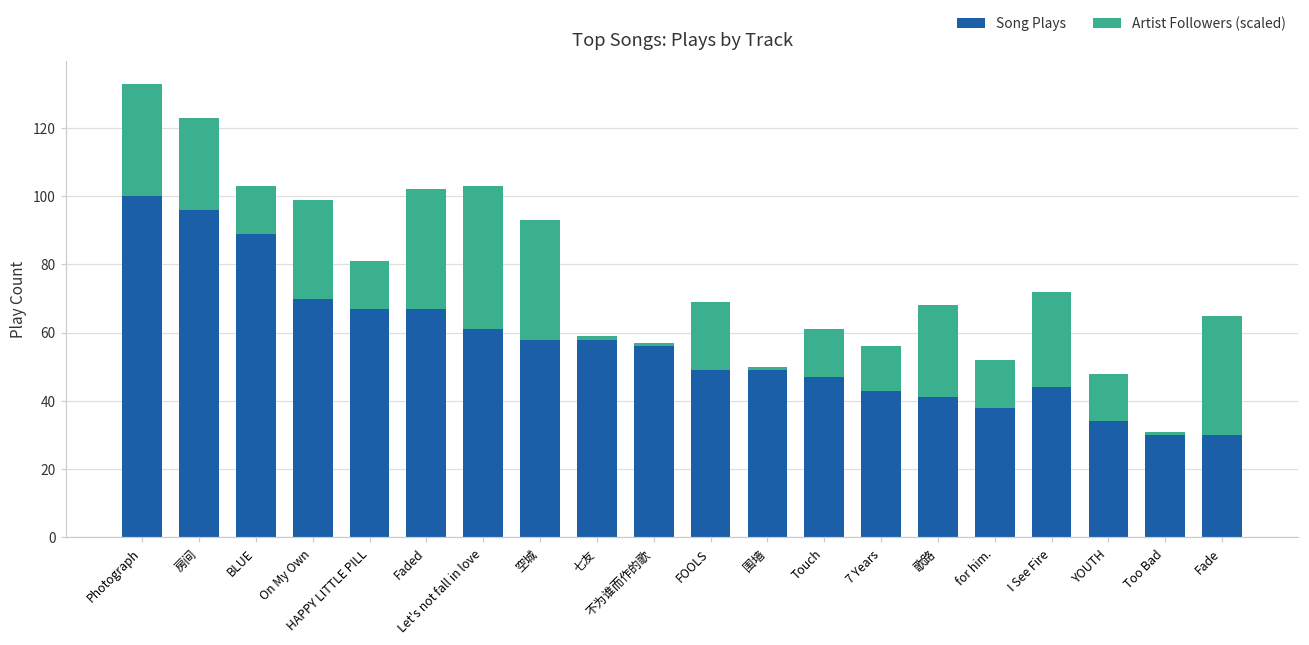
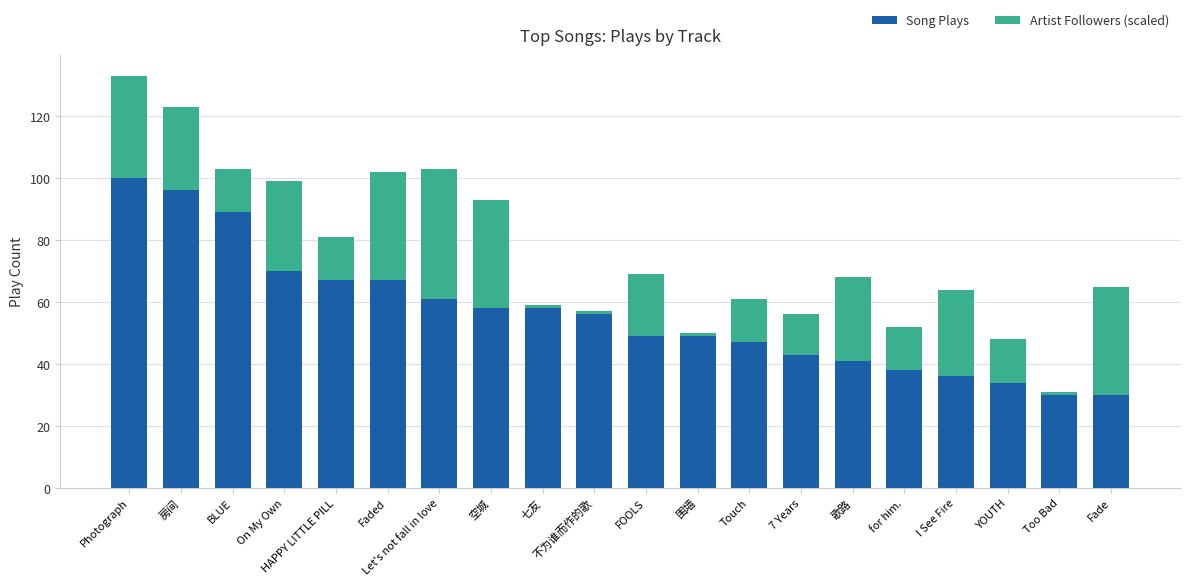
  {
    "Song Plays": {
      "Photograph": 100,
      "房间": 96,
      "BLUE": 89,
      "On My Own": 70,
      "HAPPY LITTLE PILL": 67,
      "Faded": 67,
      "Let's not fall in love": 61,
      "空城": 58,
      "七友": 58,
      "不为谁而作的歌": 56,
      "FOOLS": 49,
      "围墙": 49,
      "Touch": 47,
      "7 Years": 43,
      "歌路": 41,
      "for him.": 38,
-     "I See Fire": 44,
+     "I See Fire": 36,
      "YOUTH": 34,
      "Too Bad": 30,
      "Fade": 30
    },
    "Artist Followers (scaled)": {
      "Photograph": 33,
      "房间": 27,
      "BLUE": 14,
      "On My Own": 29,
      "HAPPY LITTLE PILL": 14,
      "Faded": 35,
      "Let's not fall in love": 42,
      "空城": 35,
      "七友": 1,
      "不为谁而作的歌": 1,
      "FOOLS": 20,
      "围墙": 1,
      "Touch": 14,
      "7 Years": 13,
      "歌路": 27,
      "for him.": 14,
      "I See Fire": 28,
      "YOUTH": 14,
      "Too Bad": 1,
      "Fade": 35
    }
  }
